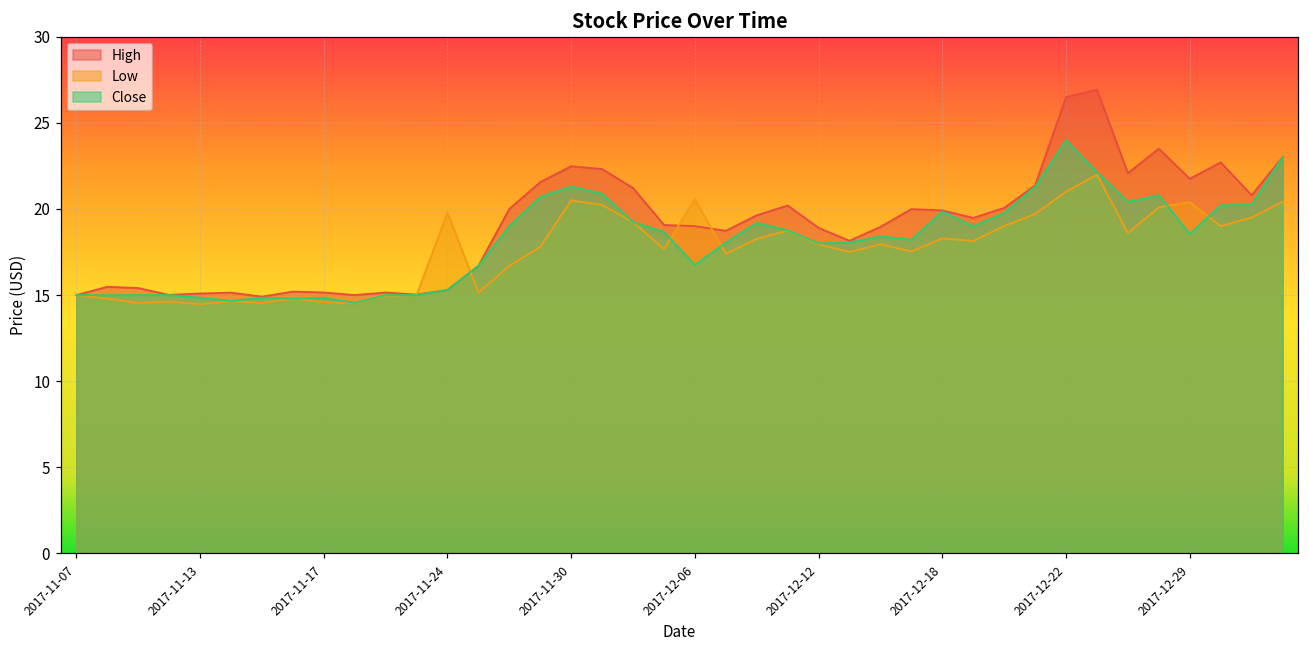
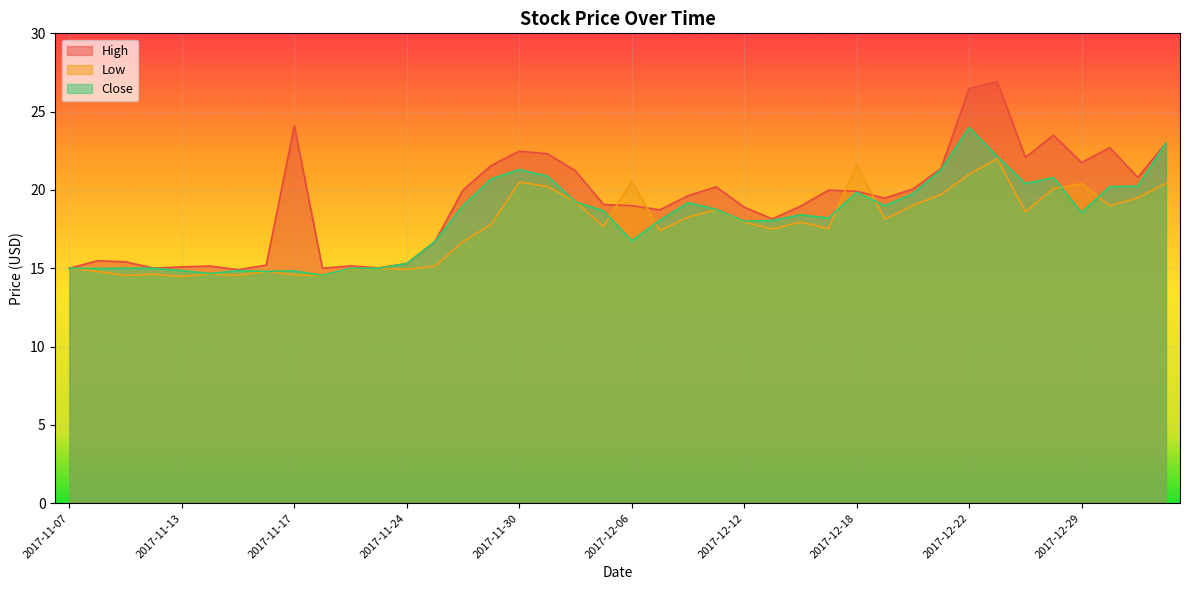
  {
    "High": {
      "2017-11-13": 15.1,
-     "2017-11-17": 15.2,
+     "2017-11-17": 24.1,
      "2017-11-30": 22.5,
      "2017-12-06": 19.0,
      "2017-12-12": 18.9,
      "2017-12-22": 26.5,
      "2017-12-29": 21.8
    },
    "Low": {
      "2017-11-13": 14.5,
      "2017-11-17": 14.6,
-     "2017-11-24": 19.8,
+     "2017-11-24": 14.9,
      "2017-11-30": 20.5,
      "2017-12-06": 20.6,
-     "2017-12-18": 18.3,
+     "2017-12-18": 21.6,
      "2017-12-22": 21.0,
      "2017-12-29": 20.4
    },
    "Close": {
      "2017-11-13": 14.9,
      "2017-11-17": 14.8,
      "2017-11-30": 21.3,
      "2017-12-06": 16.8,
      "2017-12-22": 24.0,
      "2017-12-29": 18.6
    }
  }
